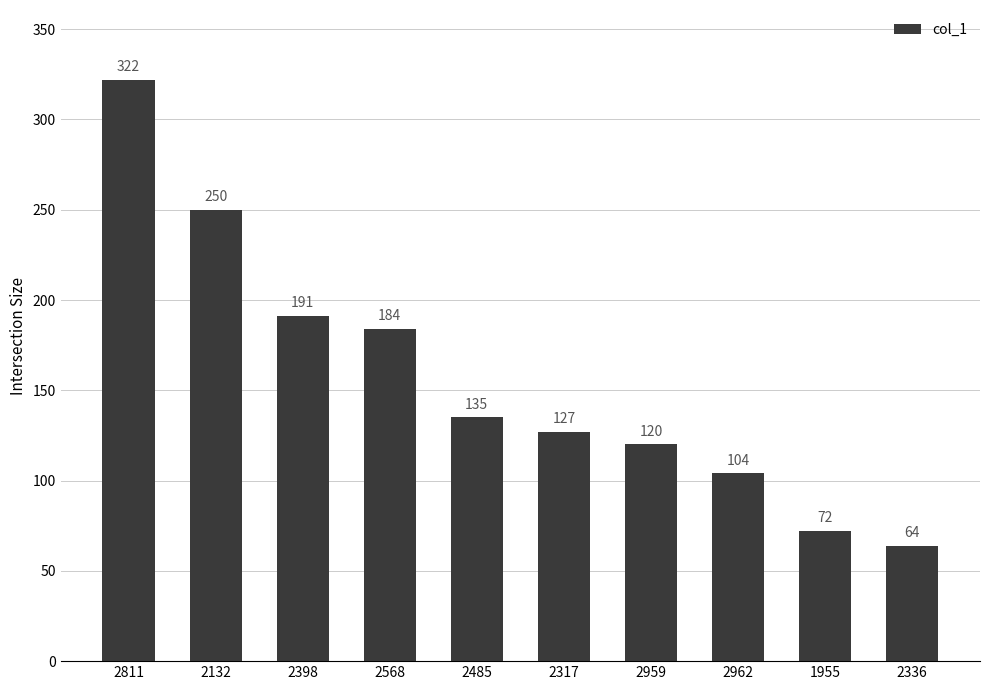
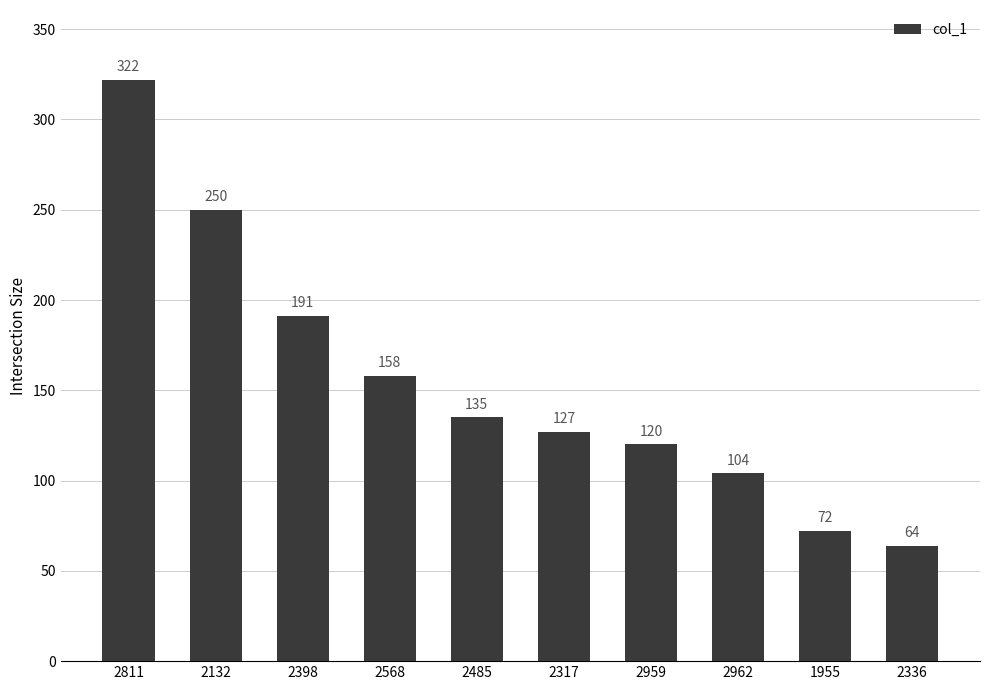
  {
    "2811": 322,
    "2132": 250,
    "2398": 191,
-   "2568": 184,
+   "2568": 158,
    "2485": 135,
    "2317": 127,
    "2959": 120,
    "2962": 104,
    "1955": 72,
    "2336": 64
  }
